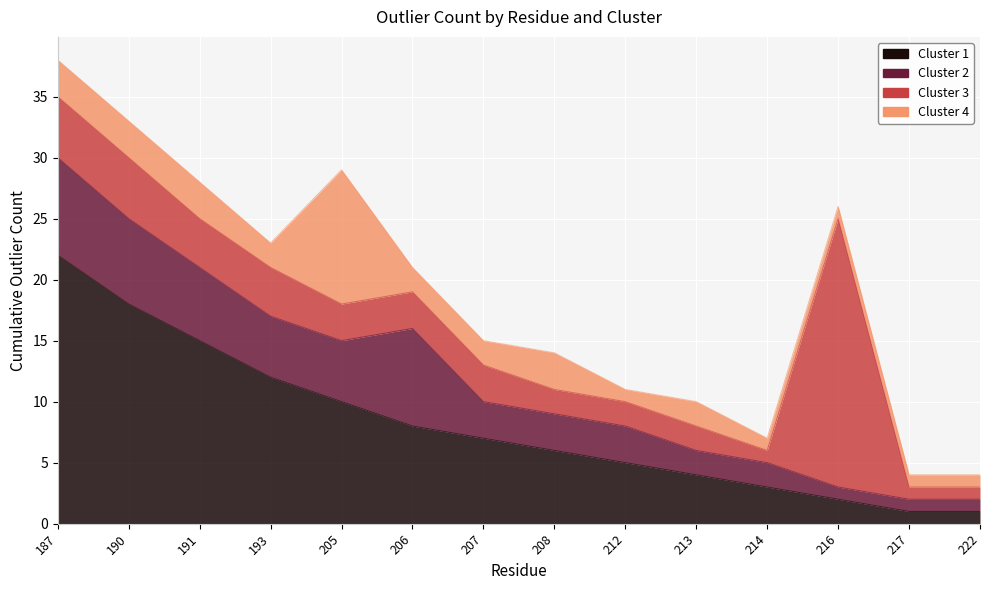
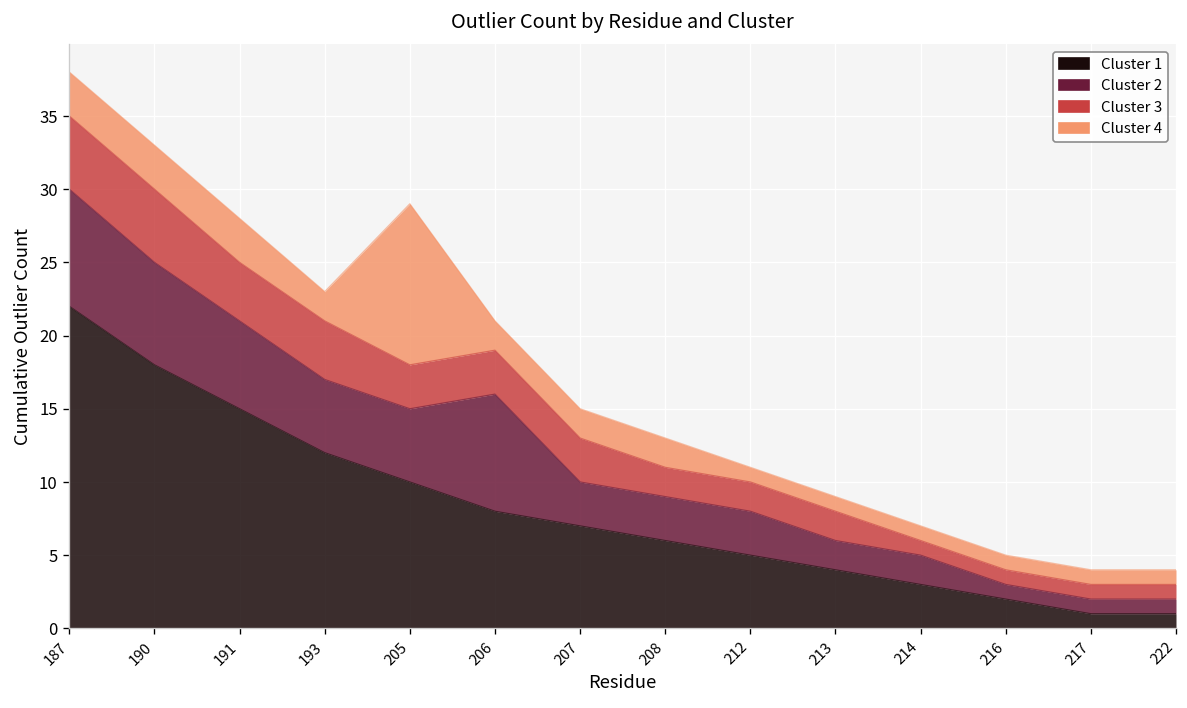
  {
    "Cluster 1": {
      "187": 22,
      "190": 18,
      "191": 15,
      "193": 12,
      "205": 10,
      "206": 8,
      "207": 7,
      "208": 6,
      "212": 5,
      "213": 4,
      "214": 3,
      "216": 2,
      "217": 1,
      "222": 1
    },
    "Cluster 2": {
      "187": 8,
      "190": 7,
      "191": 6,
      "193": 5,
      "205": 5,
      "206": 8,
      "207": 3,
      "208": 3,
      "212": 3,
      "213": 2,
      "214": 2,
      "216": 1,
      "217": 1,
      "222": 1
    },
    "Cluster 3": {
      "187": 5,
      "190": 5,
      "191": 4,
      "193": 4,
      "205": 3,
      "206": 3,
      "207": 3,
      "208": 2,
      "212": 2,
      "213": 2,
      "214": 1,
-     "216": 22,
+     "216": 1,
      "217": 1,
      "222": 1
    },
    "Cluster 4": {
      "187": 3,
      "190": 3,
      "191": 3,
      "193": 2,
      "205": 11,
      "206": 2,
      "207": 2,
-     "208": 3,
+     "208": 2,
      "212": 1,
-     "213": 2,
+     "213": 1,
      "214": 1,
      "216": 1,
      "217": 1,
      "222": 1
    }
  }
